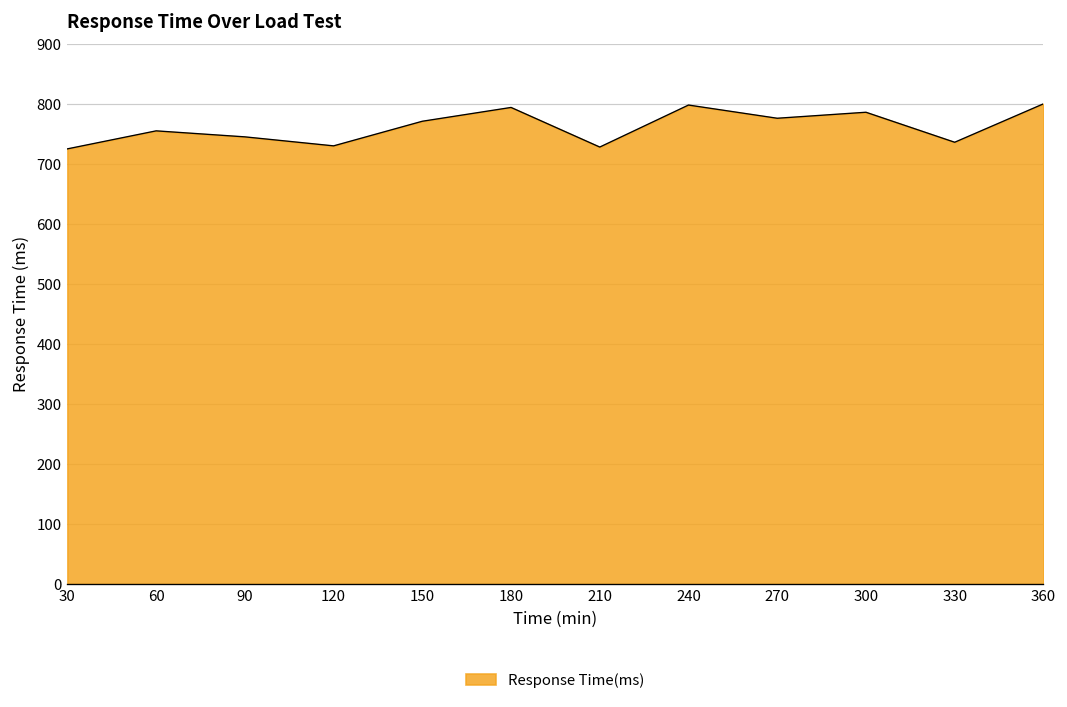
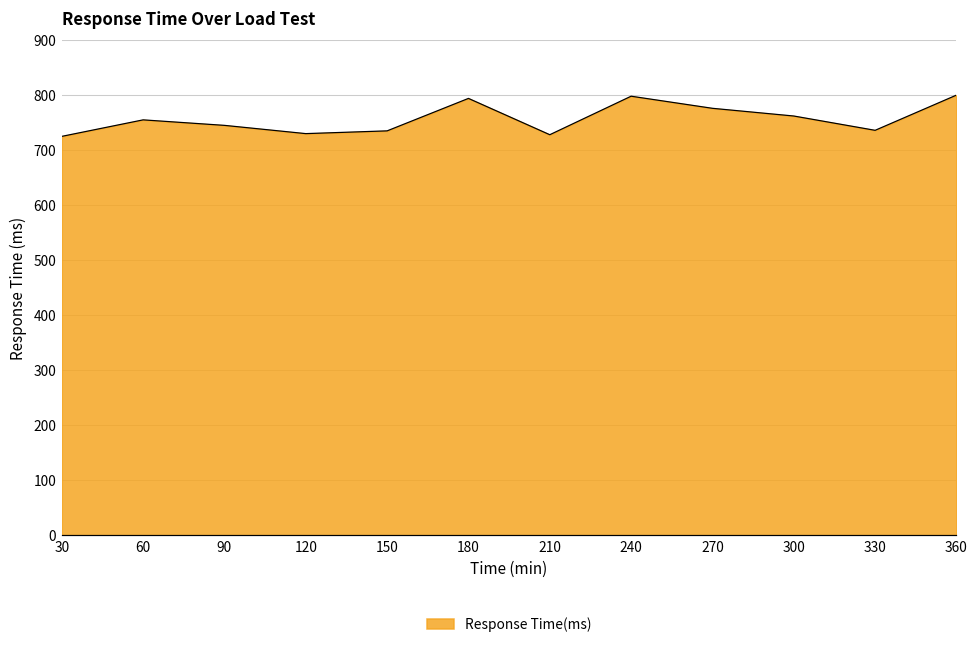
  {
    "30": 730,
    "60": 760,
    "90": 750,
    "120": 730,
-   "150": 770,
+   "150": 740,
    "180": 790,
    "210": 730,
    "240": 800,
    "270": 780,
-   "300": 790,
+   "300": 760,
    "330": 740,
    "360": 800
  }
